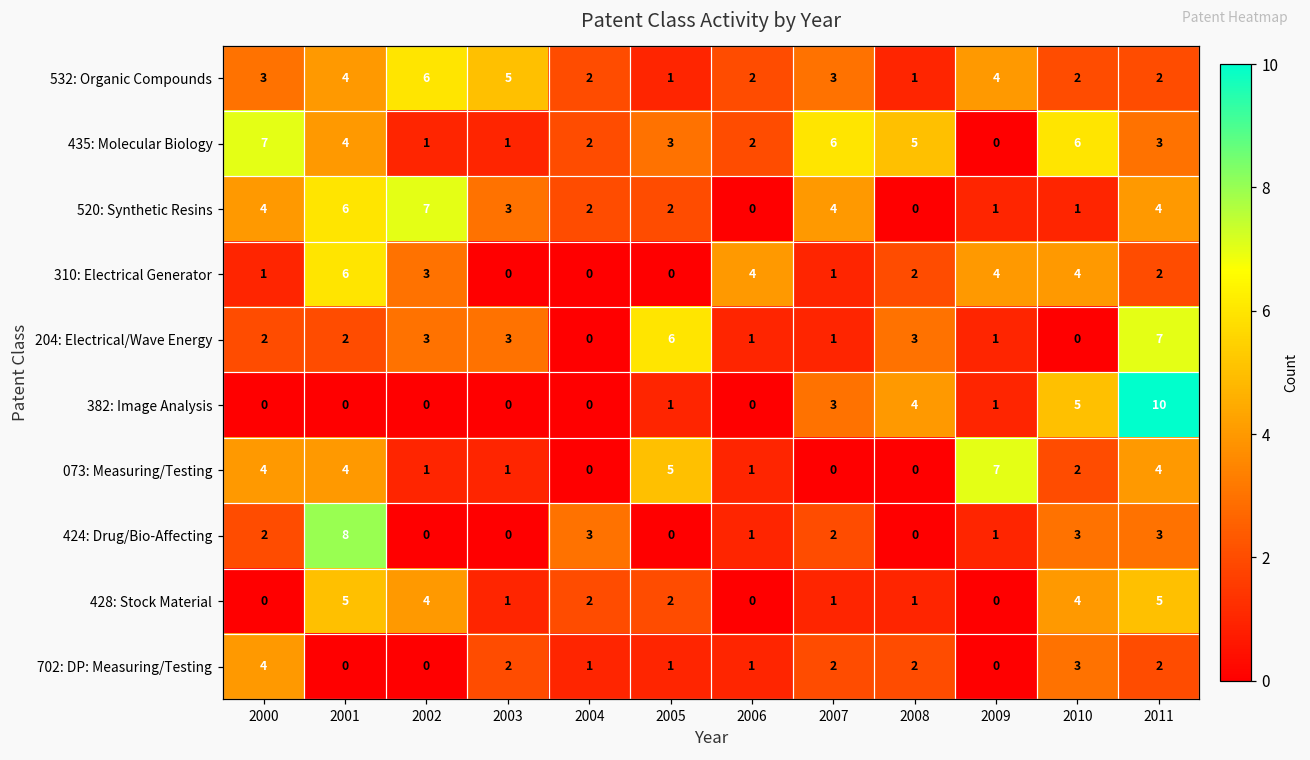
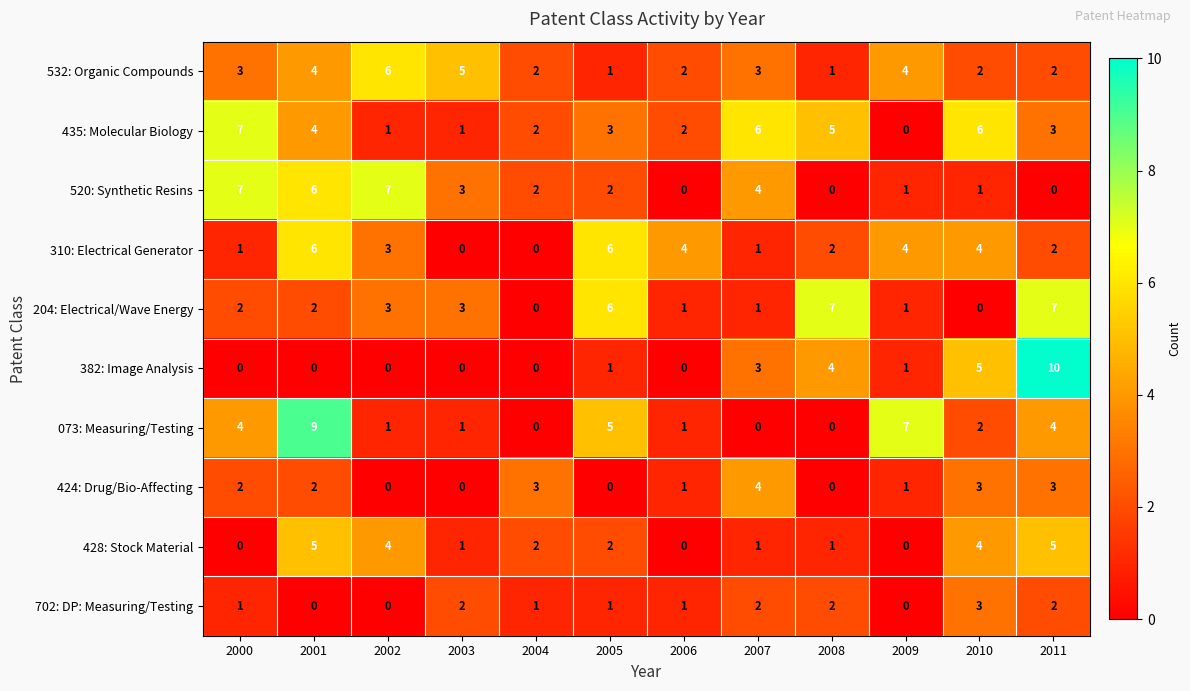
  {
    "532: Organic Compounds": {
      "2000": 3,
      "2001": 4,
      "2002": 6,
      "2003": 5,
      "2004": 2,
      "2005": 1,
      "2006": 2,
      "2007": 3,
      "2008": 1,
      "2009": 4,
      "2010": 2,
      "2011": 2
    },
    "435: Molecular Biology": {
      "2000": 7,
      "2001": 4,
      "2002": 1,
      "2003": 1,
      "2004": 2,
      "2005": 3,
      "2006": 2,
      "2007": 6,
      "2008": 5,
      "2009": 0,
      "2010": 6,
      "2011": 3
    },
    "520: Synthetic Resins": {
-     "2000": 4,
+     "2000": 7,
      "2001": 6,
      "2002": 7,
      "2003": 3,
      "2004": 2,
      "2005": 2,
      "2006": 0,
      "2007": 4,
      "2008": 0,
      "2009": 1,
      "2010": 1,
-     "2011": 4
+     "2011": 0
    },
    "310: Electrical Generator": {
      "2000": 1,
      "2001": 6,
      "2002": 3,
      "2003": 0,
      "2004": 0,
-     "2005": 0,
+     "2005": 6,
      "2006": 4,
      "2007": 1,
      "2008": 2,
      "2009": 4,
      "2010": 4,
      "2011": 2
    },
    "204: Electrical/Wave Energy": {
      "2000": 2,
      "2001": 2,
      "2002": 3,
      "2003": 3,
      "2004": 0,
      "2005": 6,
      "2006": 1,
      "2007": 1,
-     "2008": 3,
+     "2008": 7,
      "2009": 1,
      "2010": 0,
      "2011": 7
    },
    "382: Image Analysis": {
      "2000": 0,
      "2001": 0,
      "2002": 0,
      "2003": 0,
      "2004": 0,
      "2005": 1,
      "2006": 0,
      "2007": 3,
      "2008": 4,
      "2009": 1,
      "2010": 5,
      "2011": 10
    },
    "073: Measuring/Testing": {
      "2000": 4,
-     "2001": 4,
+     "2001": 9,
      "2002": 1,
      "2003": 1,
      "2004": 0,
      "2005": 5,
      "2006": 1,
      "2007": 0,
      "2008": 0,
      "2009": 7,
      "2010": 2,
      "2011": 4
    },
    "424: Drug/Bio-Affecting": {
      "2000": 2,
-     "2001": 8,
+     "2001": 2,
      "2002": 0,
      "2003": 0,
      "2004": 3,
      "2005": 0,
      "2006": 1,
-     "2007": 2,
+     "2007": 4,
      "2008": 0,
      "2009": 1,
      "2010": 3,
      "2011": 3
    },
    "428: Stock Material": {
      "2000": 0,
      "2001": 5,
      "2002": 4,
      "2003": 1,
      "2004": 2,
      "2005": 2,
      "2006": 0,
      "2007": 1,
      "2008": 1,
      "2009": 0,
      "2010": 4,
      "2011": 5
    },
    "702: DP: Measuring/Testing": {
-     "2000": 4,
+     "2000": 1,
      "2001": 0,
      "2002": 0,
      "2003": 2,
      "2004": 1,
      "2005": 1,
      "2006": 1,
      "2007": 2,
      "2008": 2,
      "2009": 0,
      "2010": 3,
      "2011": 2
    }
  }
